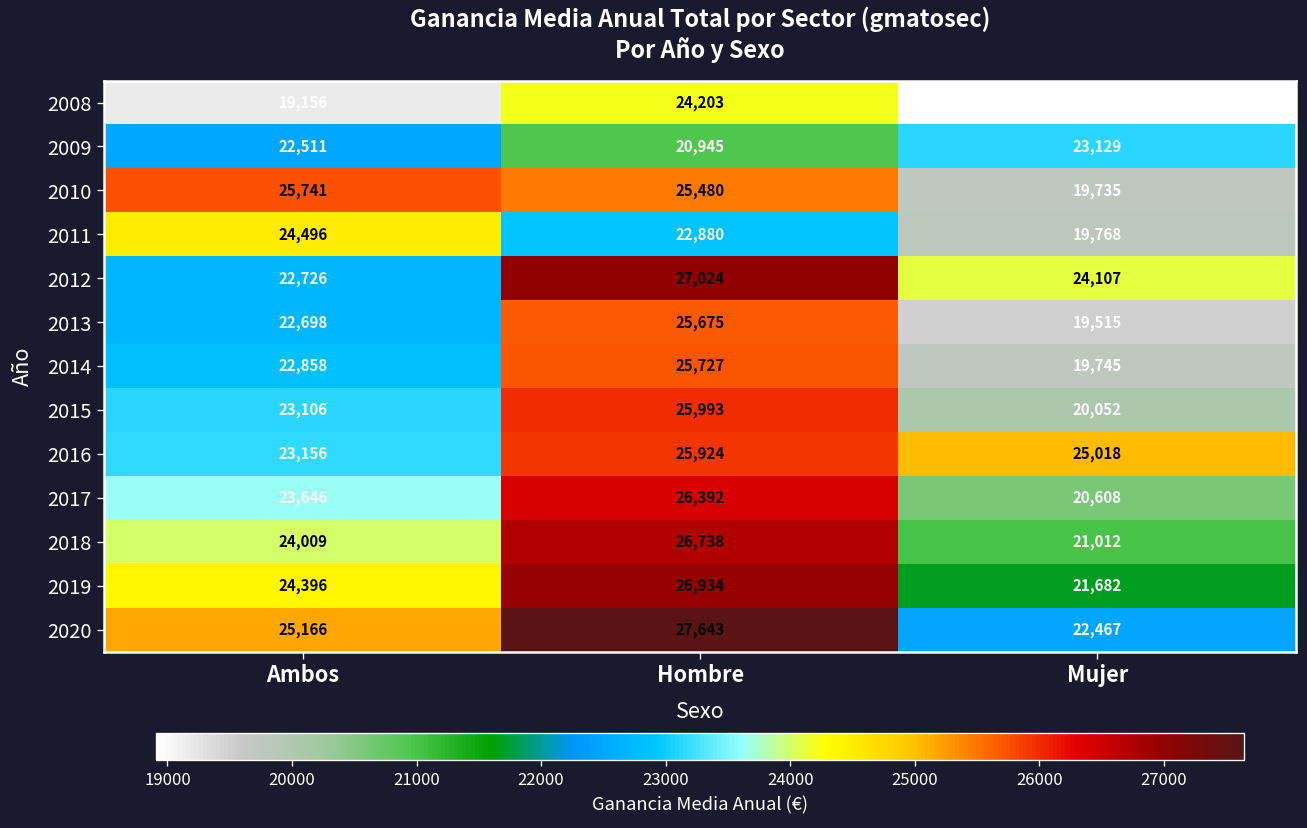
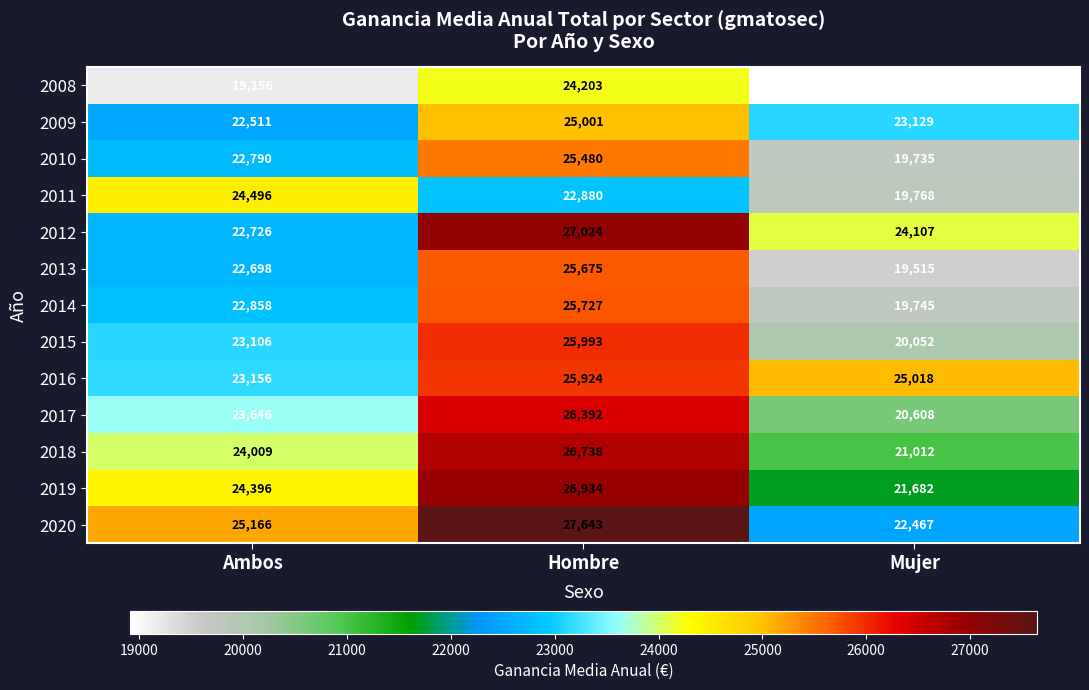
  {
    "2008": {
      "Hombre": "24,203"
    },
    "2009": {
      "Ambos": "22,511",
-     "Hombre": "20,945",
+     "Hombre": "25,001",
      "Mujer": "23,129"
    },
    "2010": {
-     "Ambos": "25,741",
+     "Ambos": "22,790",
      "Hombre": "25,480",
      "Mujer": "19,735"
    },
    "2011": {
      "Ambos": "24,496",
      "Hombre": "22,880",
      "Mujer": "19,768"
    },
    "2012": {
      "Ambos": "22,726",
      "Hombre": "27,024",
      "Mujer": "24,107"
    },
    "2013": {
      "Ambos": "22,698",
      "Hombre": "25,675",
      "Mujer": "19,515"
    },
    "2014": {
      "Ambos": "22,858",
      "Hombre": "25,727",
      "Mujer": "19,745"
    },
    "2015": {
      "Ambos": "23,106",
      "Hombre": "25,993",
      "Mujer": "20,052"
    },
    "2016": {
      "Ambos": "23,156",
      "Hombre": "25,924",
      "Mujer": "25,018"
    },
    "2017": {
      "Ambos": "23,646",
      "Hombre": "26,392",
      "Mujer": "20,608"
    },
    "2018": {
      "Ambos": "24,009",
      "Hombre": "26,738",
      "Mujer": "21,012"
    },
    "2019": {
      "Ambos": "24,396",
      "Hombre": "26,934",
      "Mujer": "21,682"
    },
    "2020": {
      "Ambos": "25,166",
      "Hombre": "27,643",
      "Mujer": "22,467"
    }
  }
